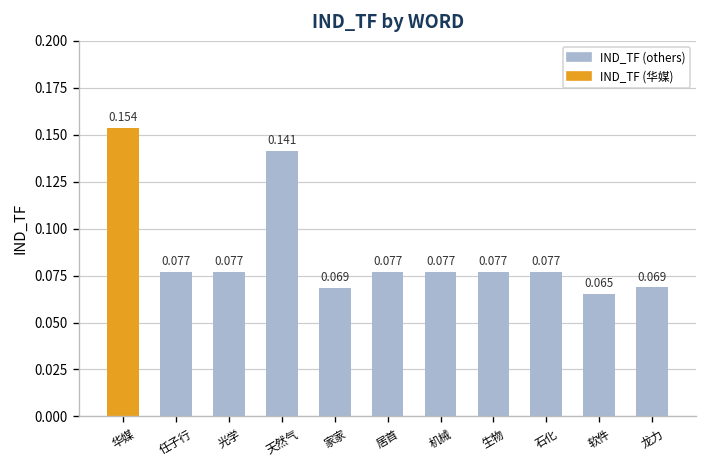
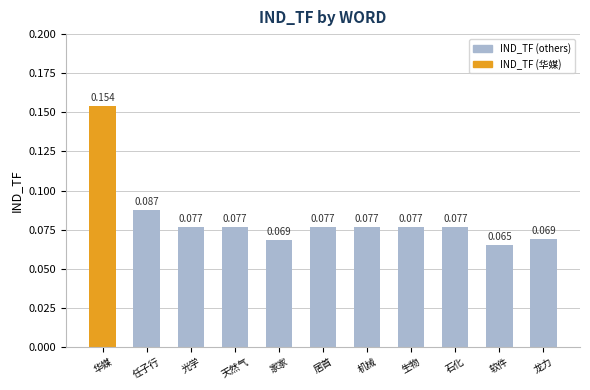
  {
    "华媒": 0.154,
-   "任子行": 0.077,
+   "任子行": 0.087,
    "光学": 0.077,
-   "天然气": 0.141,
+   "天然气": 0.077,
    "家家": 0.069,
    "居首": 0.077,
    "机械": 0.077,
    "生物": 0.077,
    "石化": 0.077,
    "软件": 0.065,
    "龙力": 0.069
  }
